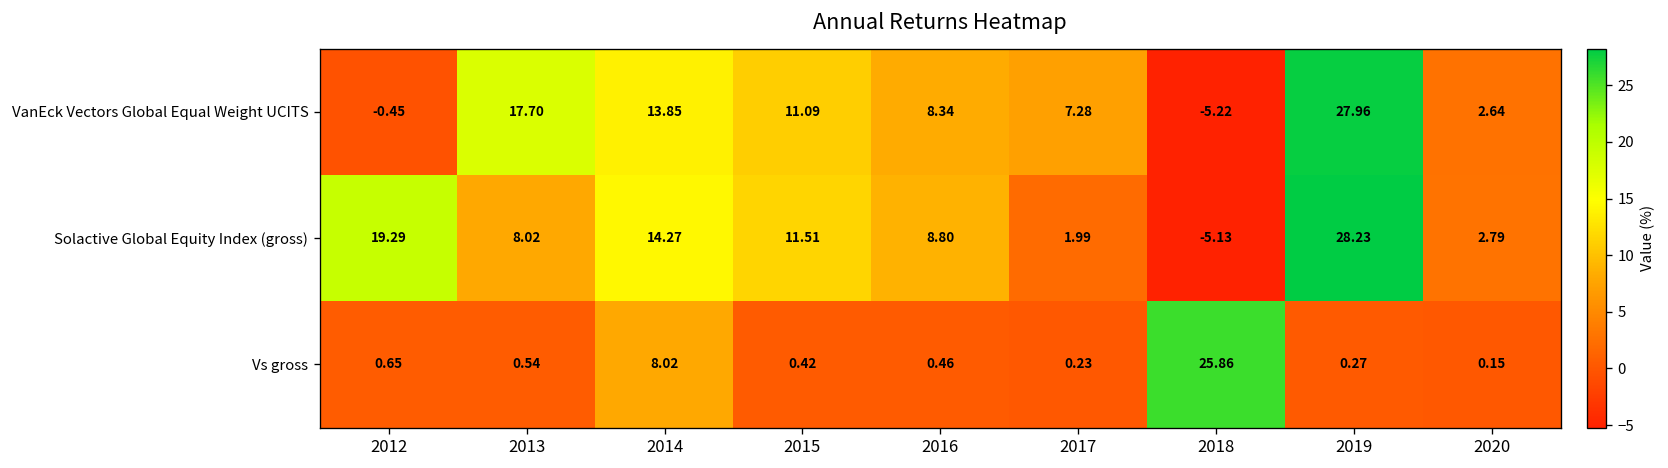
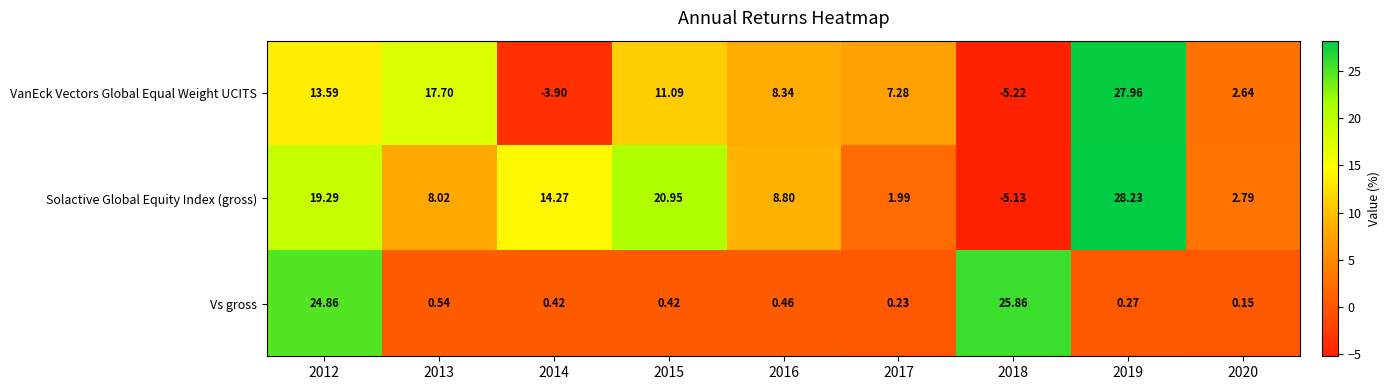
  {
    "VanEck Vectors Global Equal Weight UCITS": {
-     "2012": -0.45,
+     "2012": 13.59,
      "2013": 17.70,
-     "2014": 13.85,
+     "2014": -3.90,
      "2015": 11.09,
      "2016": 8.34,
      "2017": 7.28,
      "2018": -5.22,
      "2019": 27.96,
      "2020": 2.64
    },
    "Solactive Global Equity Index (gross)": {
      "2012": 19.29,
      "2013": 8.02,
      "2014": 14.27,
-     "2015": 11.51,
+     "2015": 20.95,
      "2016": 8.80,
      "2017": 1.99,
      "2018": -5.13,
      "2019": 28.23,
      "2020": 2.79
    },
    "Vs gross": {
-     "2012": 0.65,
+     "2012": 24.86,
      "2013": 0.54,
-     "2014": 8.02,
+     "2014": 0.42,
      "2015": 0.42,
      "2016": 0.46,
      "2017": 0.23,
      "2018": 25.86,
      "2019": 0.27,
      "2020": 0.15
    }
  }
